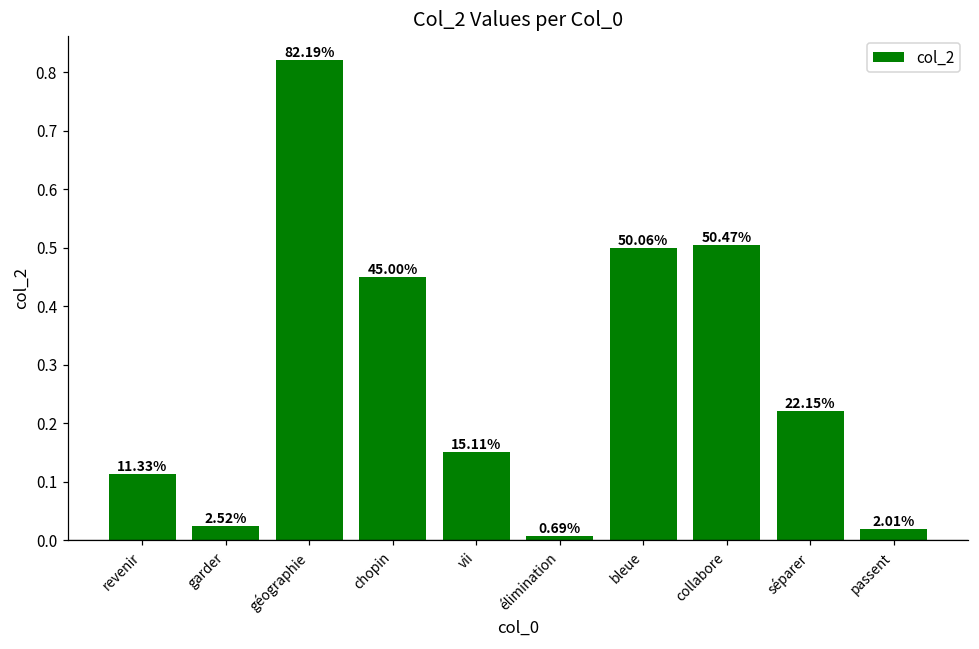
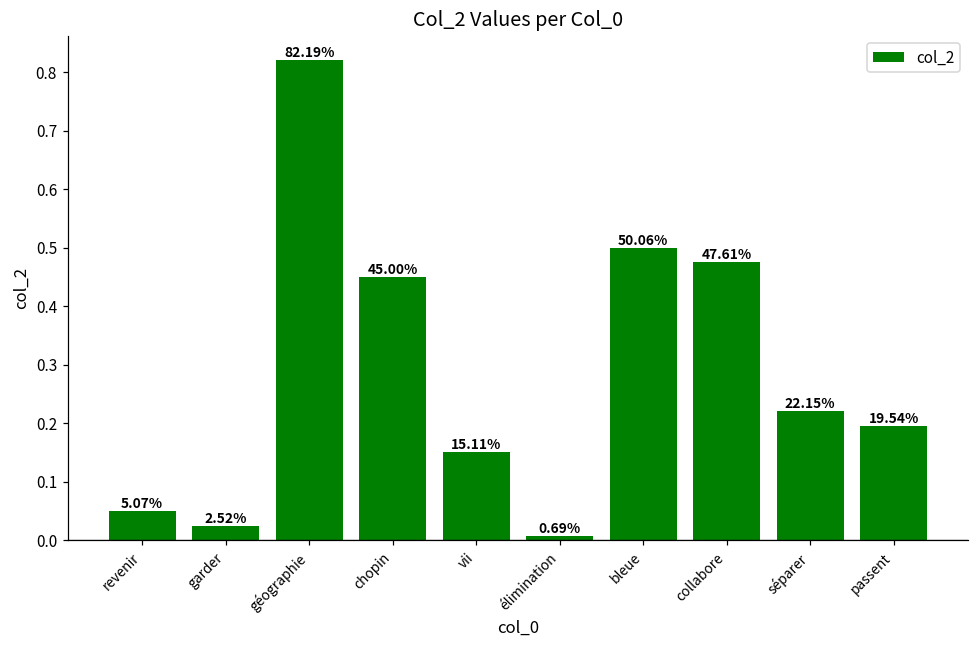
  {
-   "revenir": "11.33%",
+   "revenir": "5.07%",
    "garder": "2.52%",
    "géographie": "82.19%",
    "chopin": "45.00%",
    "vii": "15.11%",
    "élimination": "0.69%",
    "bleue": "50.06%",
-   "collabore": "50.47%",
+   "collabore": "47.61%",
    "séparer": "22.15%",
-   "passent": "2.01%"
+   "passent": "19.54%"
  }
